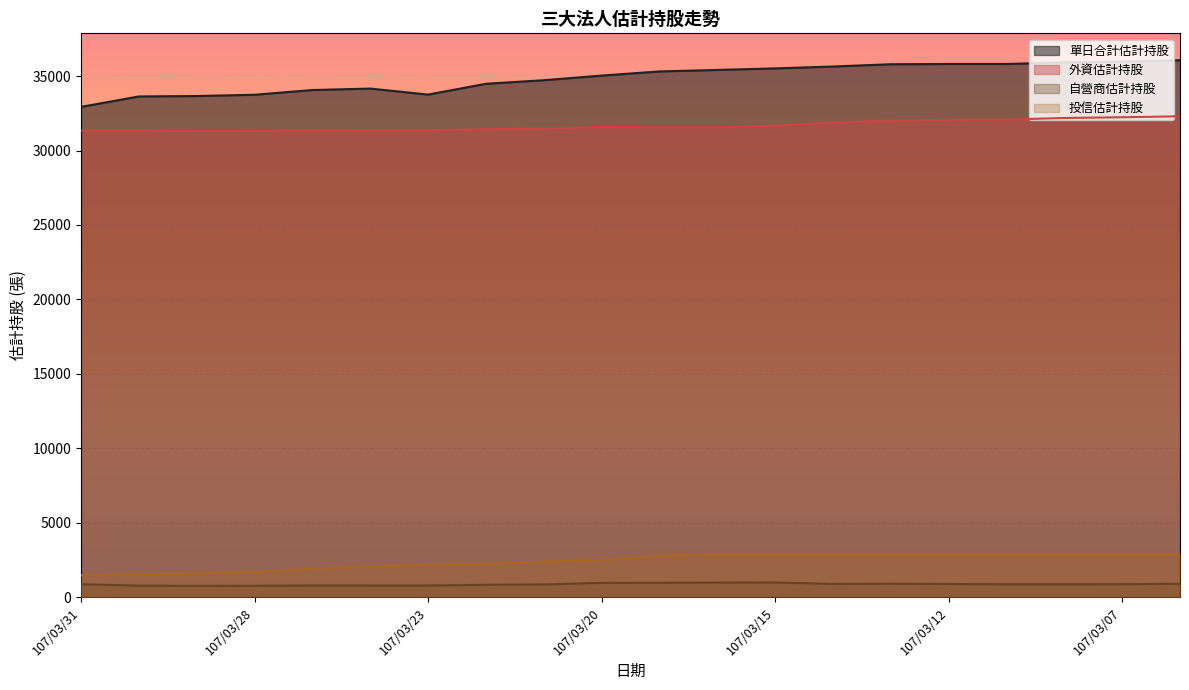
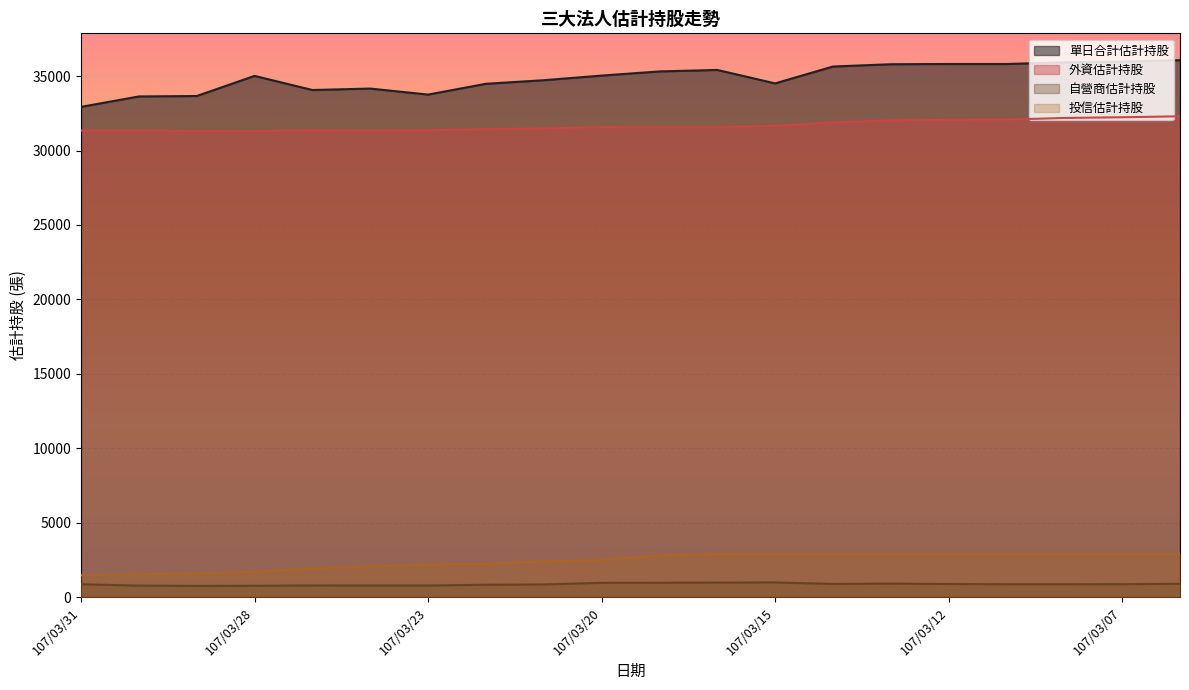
  {
    "單日合計估計持股": {
      "107/03/31": 32900,
-     "107/03/28": 33800,
+     "107/03/28": 35000,
      "107/03/23": 33800,
      "107/03/20": 35000,
-     "107/03/15": 35500,
+     "107/03/15": 34500,
      "107/03/12": 35800
    }
  }
